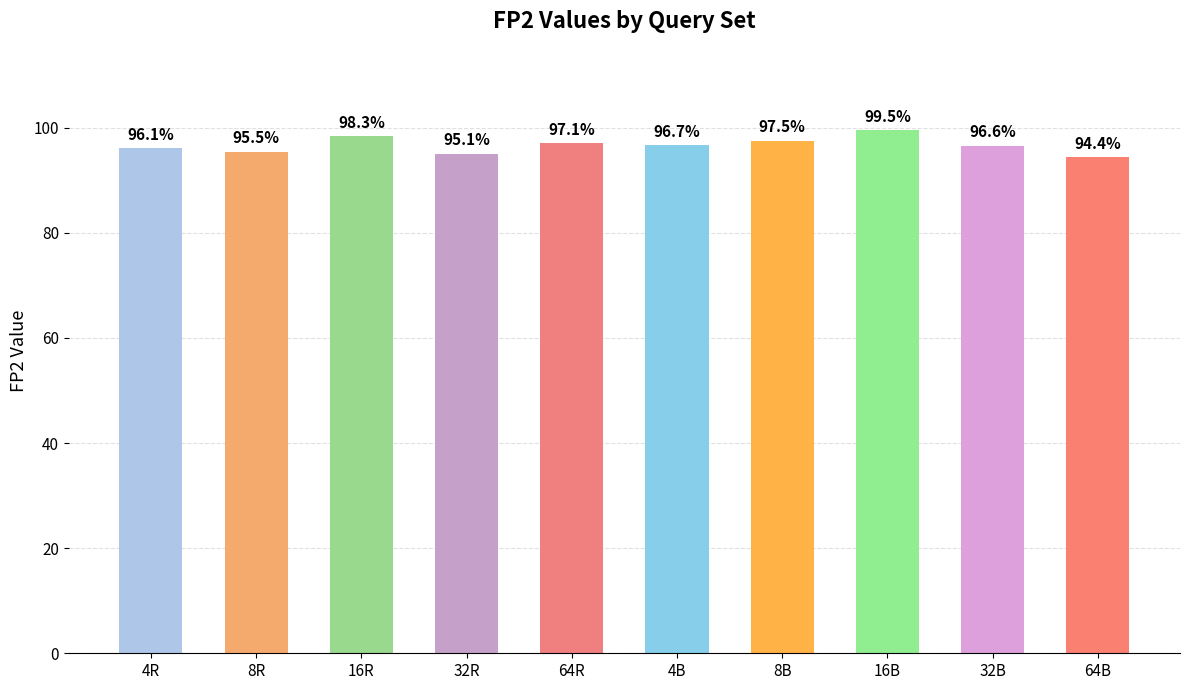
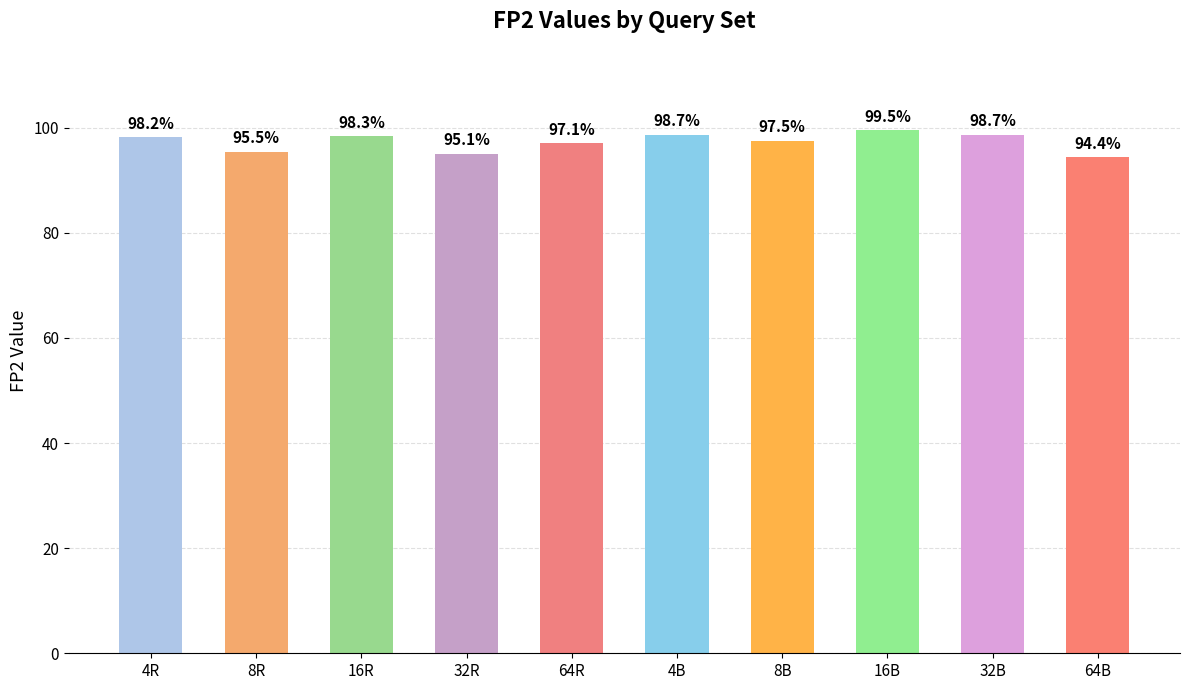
  {
-   "4R": "96.1%",
+   "4R": "98.2%",
    "8R": "95.5%",
    "16R": "98.3%",
    "32R": "95.1%",
    "64R": "97.1%",
-   "4B": "96.7%",
+   "4B": "98.7%",
    "8B": "97.5%",
    "16B": "99.5%",
-   "32B": "96.6%",
+   "32B": "98.7%",
    "64B": "94.4%"
  }
